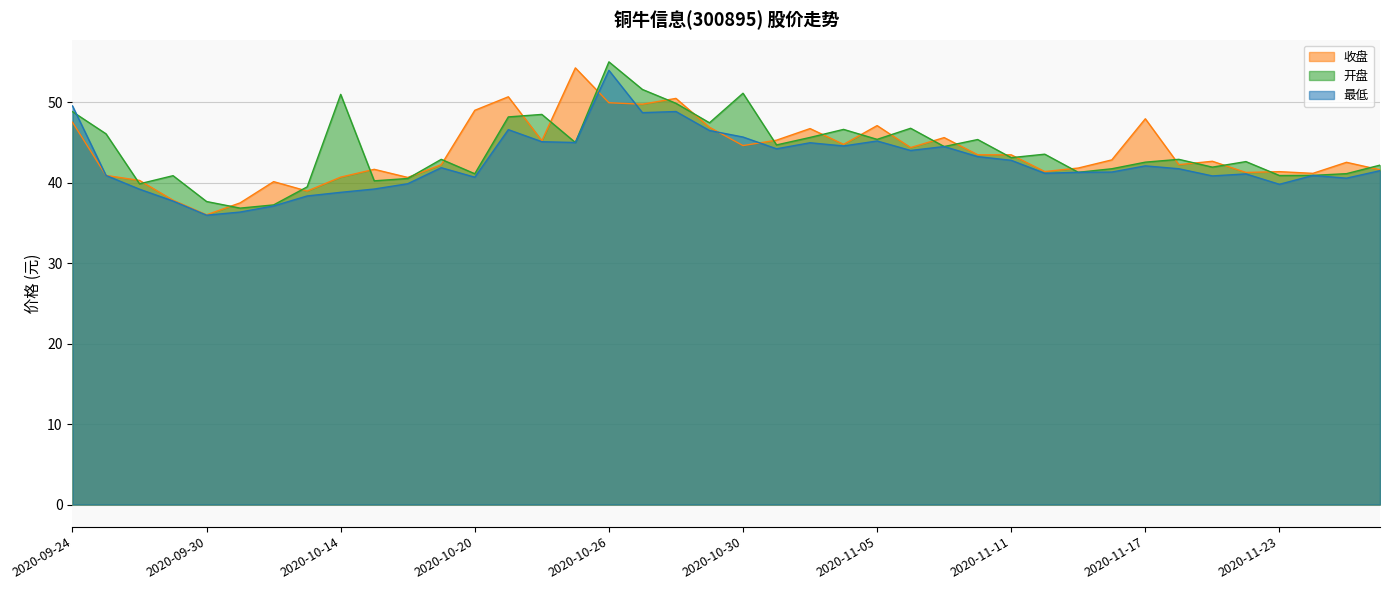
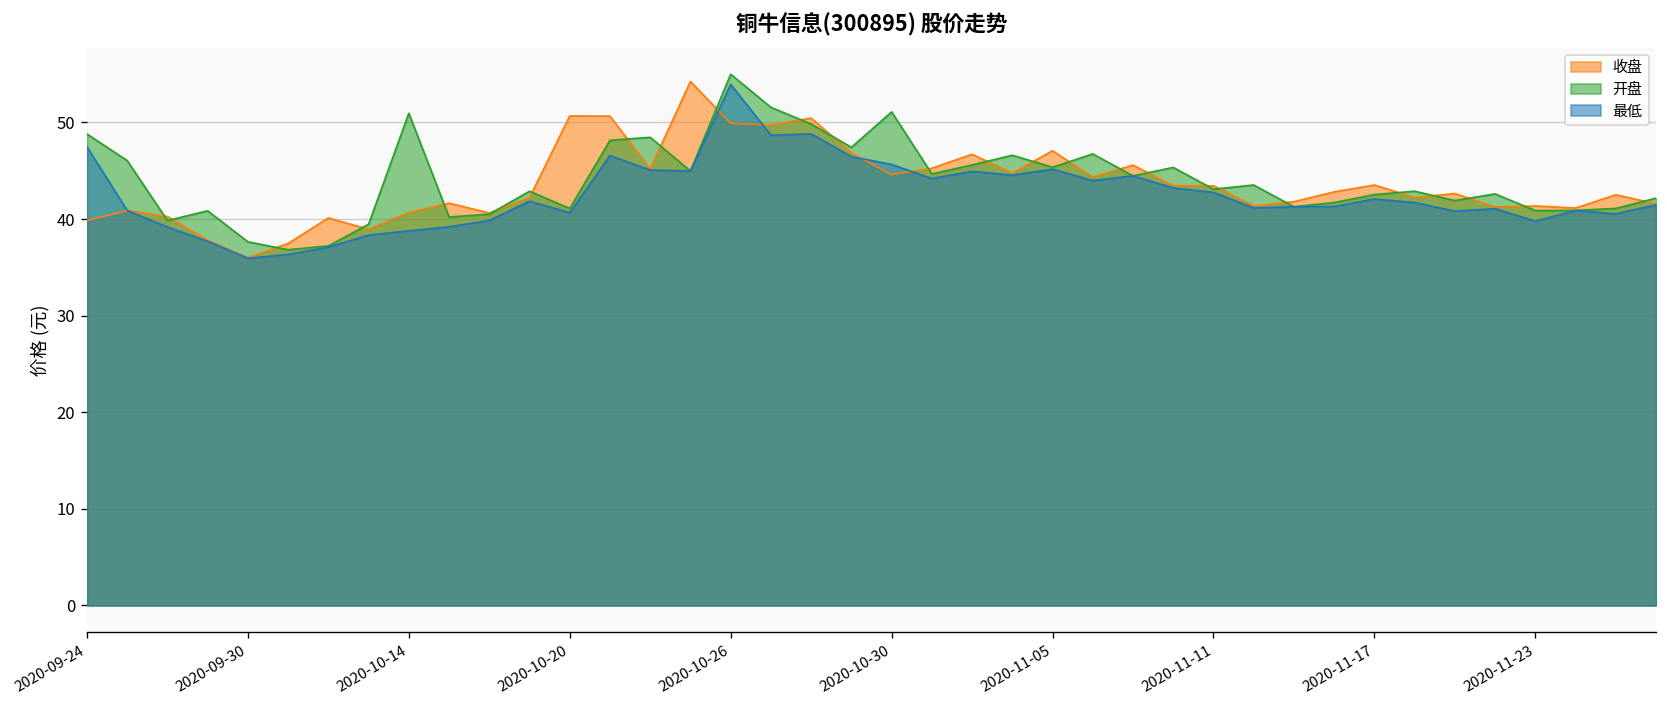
  {
    "收盘": {
-     "2020-09-24": 47,
+     "2020-09-24": 40,
      "2020-10-14": 41,
-     "2020-10-20": 49,
+     "2020-10-20": 51,
      "2020-10-26": 50,
      "2020-10-30": 45,
      "2020-11-05": 47,
      "2020-11-11": 43,
-     "2020-11-17": 48,
+     "2020-11-17": 44,
      "2020-11-23": 41
    },
    "开盘": {
      "2020-09-24": 49,
      "2020-09-30": 38,
      "2020-10-14": 51,
      "2020-10-20": 41,
      "2020-10-26": 55,
      "2020-10-30": 51,
      "2020-11-11": 43,
      "2020-11-17": 43,
      "2020-11-23": 41
    },
    "最低": {
-     "2020-09-24": 50,
+     "2020-09-24": 47,
      "2020-10-14": 39,
      "2020-10-20": 41,
      "2020-10-26": 54,
      "2020-10-30": 46,
      "2020-11-11": 43,
      "2020-11-17": 42,
      "2020-11-23": 40
    }
  }
